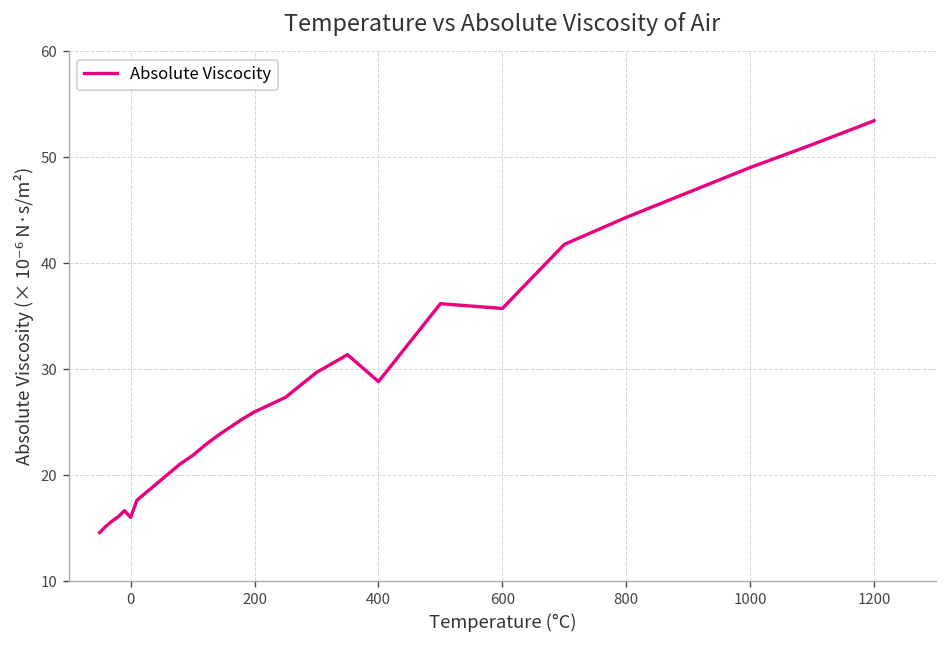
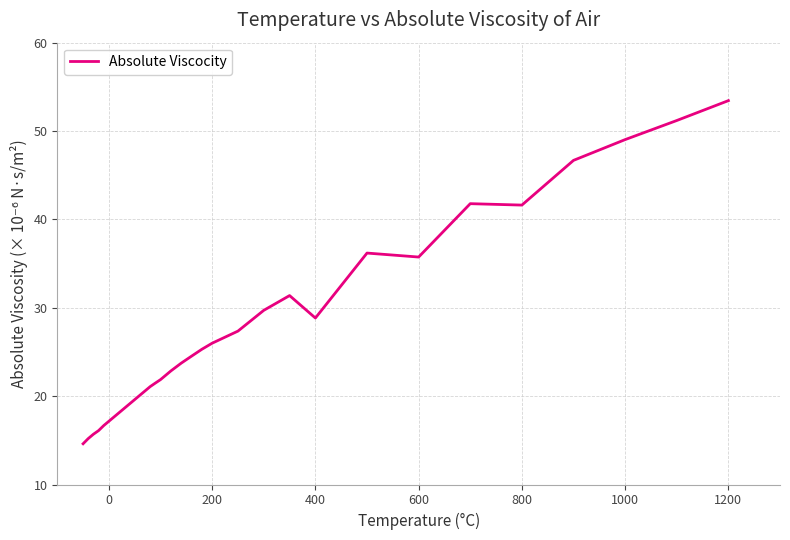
  {
-   "0": 16,
+   "0": 17,
    "200": 26,
    "400": 29,
    "600": 36,
-   "800": 44,
+   "800": 42,
    "1000": 49,
    "1200": 53
  }
